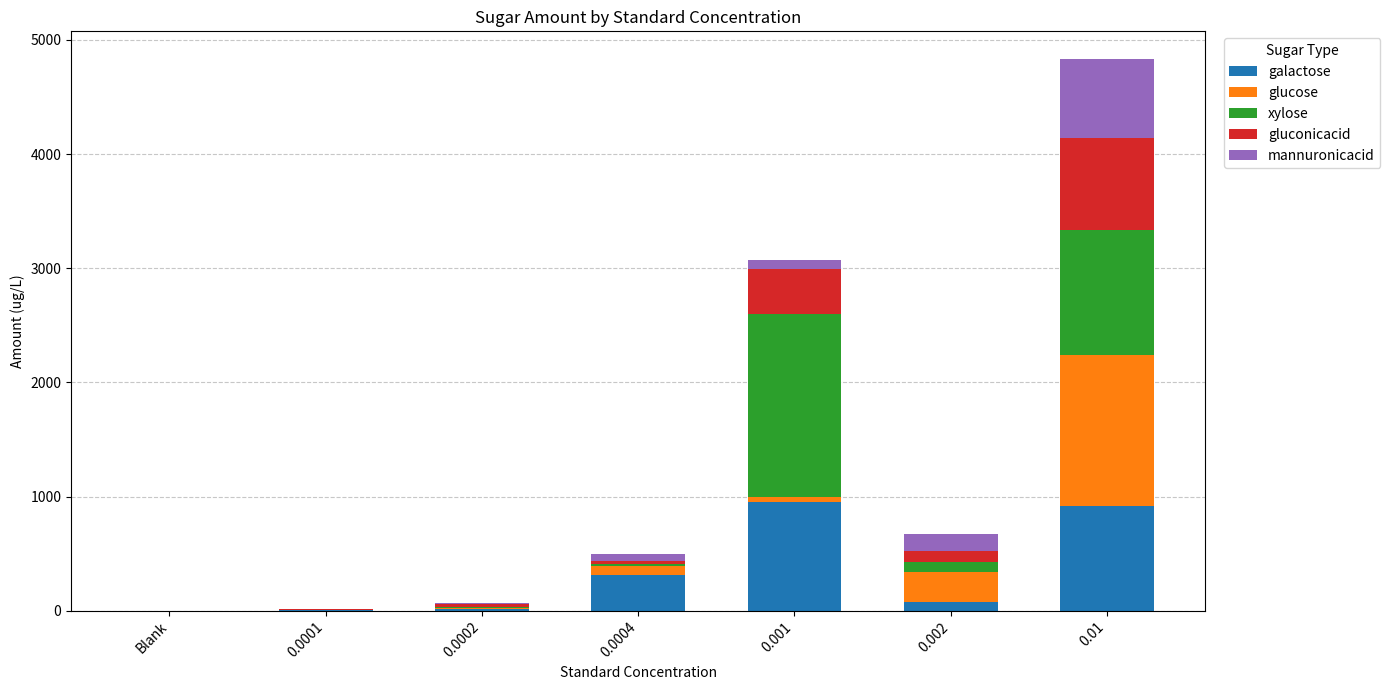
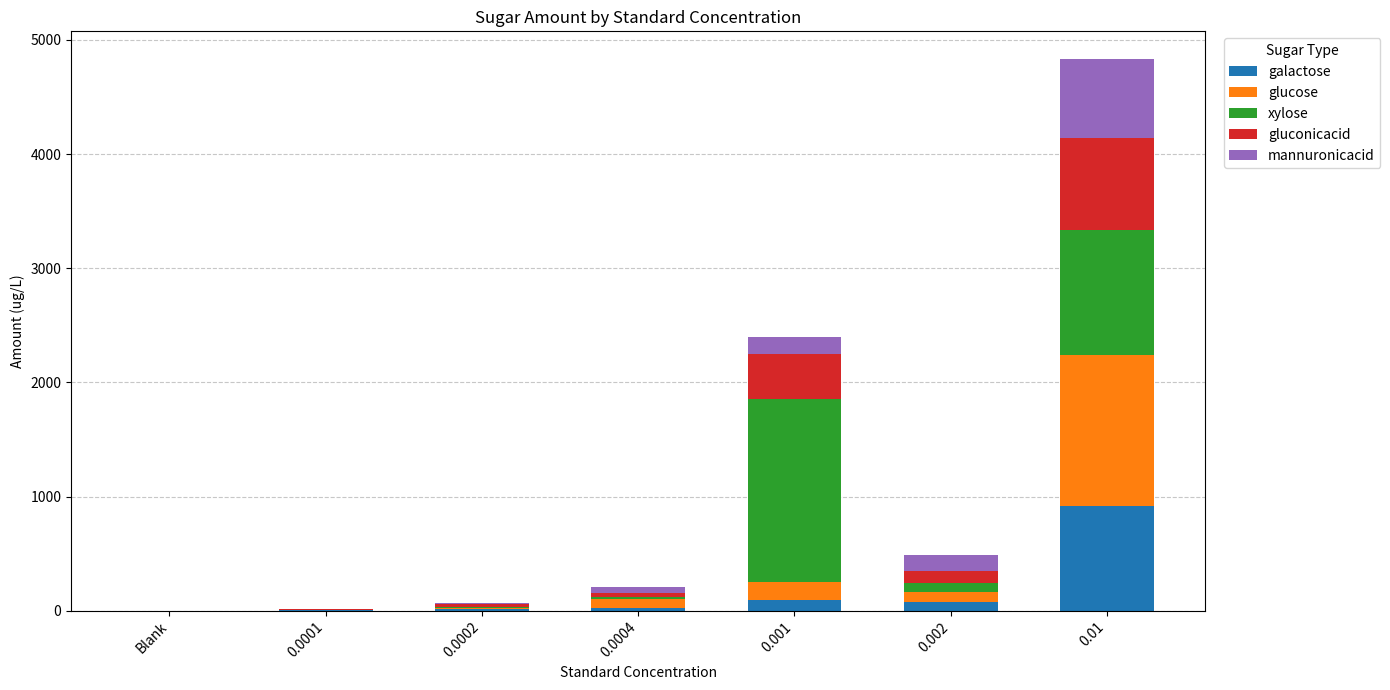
  {
    "galactose": {
      "Blank": 0,
-     "0.0004": 310,
-     "0.001": 950,
+     "0.0004": 20,
+     "0.001": 100,
      "0.002": 70,
      "0.01": 920
    },
    "glucose": {
      "Blank": 0,
      "0.0001": 0,
      "0.0004": 80,
-     "0.001": 40,
-     "0.002": 270,
+     "0.001": 150,
+     "0.002": 90,
      "0.01": 1320
    },
    "xylose": {
      "Blank": 0,
      "0.0001": 0,
      "0.001": 1610,
      "0.002": 80,
      "0.01": 1090
    },
    "gluconicacid": {
      "Blank": 0,
      "0.0002": 20,
      "0.0004": 30,
      "0.001": 400,
      "0.002": 100,
      "0.01": 810
    },
    "mannuronicacid": {
      "Blank": 0,
      "0.0004": 60,
-     "0.001": 80,
+     "0.001": 150,
      "0.002": 150,
      "0.01": 690
    }
  }
